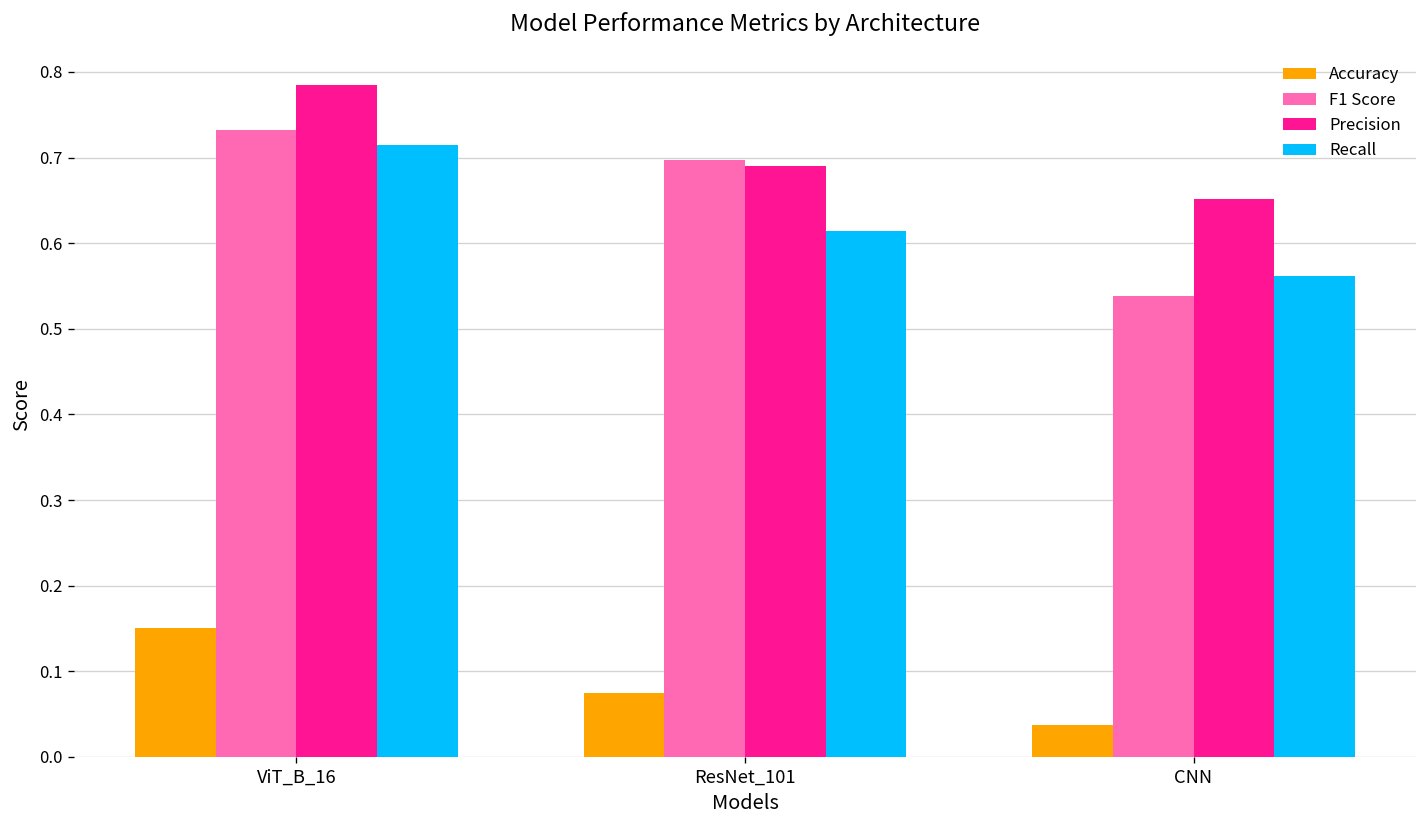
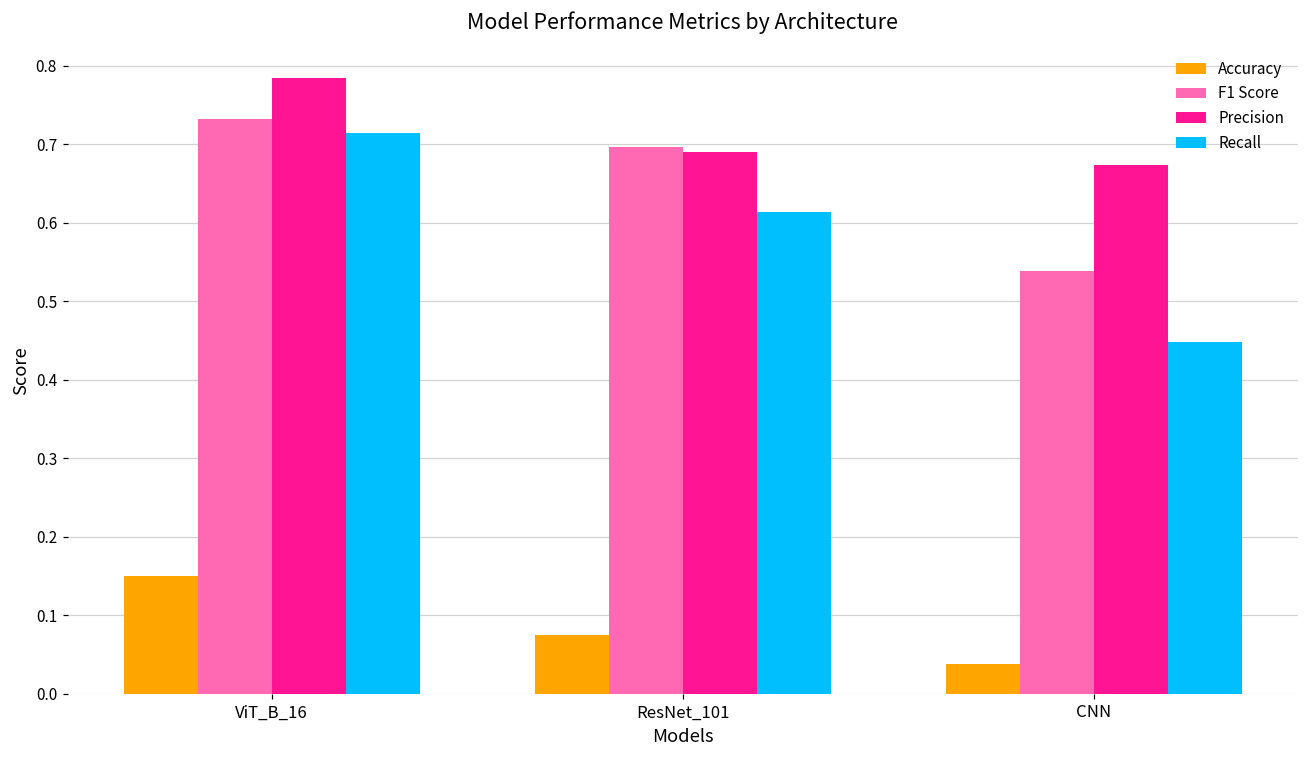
  {
    "Accuracy": {
      "ViT_B_16": 0.15,
      "ResNet_101": 0.07,
      "CNN": 0.04
    },
    "F1 Score": {
      "ViT_B_16": 0.73,
      "ResNet_101": 0.70,
      "CNN": 0.54
    },
    "Precision": {
      "ViT_B_16": 0.78,
      "ResNet_101": 0.69,
-     "CNN": 0.65
+     "CNN": 0.67
    },
    "Recall": {
      "ViT_B_16": 0.72,
      "ResNet_101": 0.61,
-     "CNN": 0.56
+     "CNN": 0.45
    }
  }
